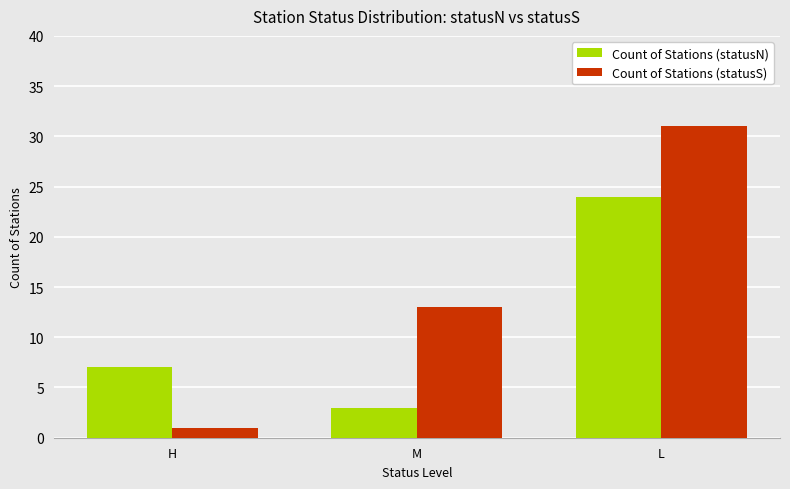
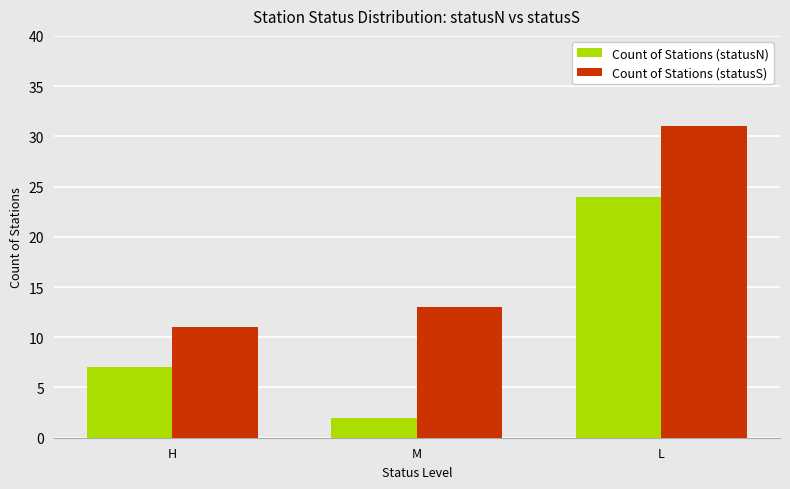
  {
    "Count of Stations (statusN)": {
      "H": 7,
-     "M": 3,
+     "M": 2,
      "L": 24
    },
    "Count of Stations (statusS)": {
-     "H": 1,
+     "H": 11,
      "M": 13,
      "L": 31
    }
  }
